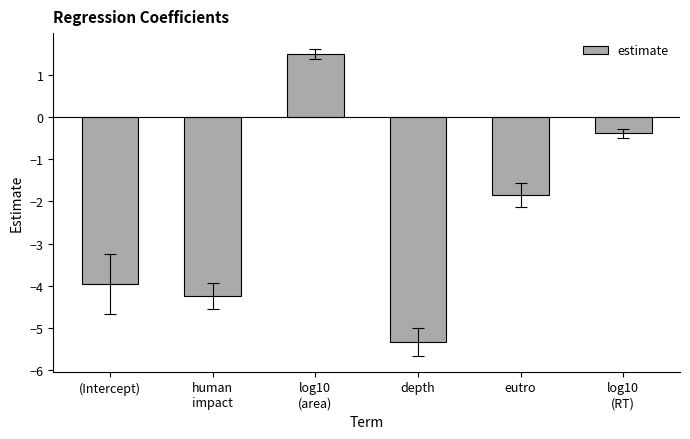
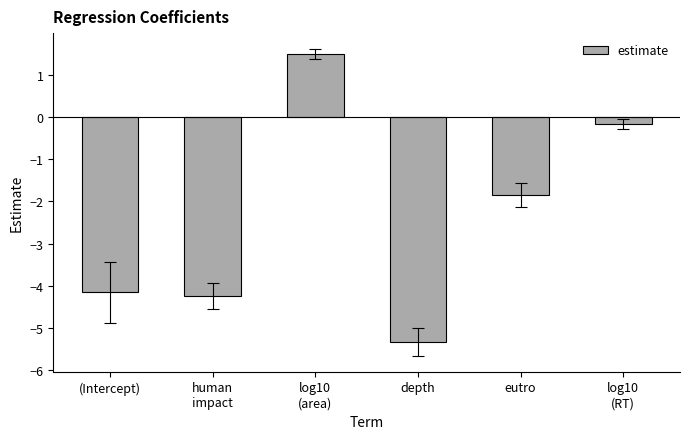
  {
    "estimate": {
-     "(Intercept)": -4.0,
+     "(Intercept)": -4.2,
      "human impact": -4.2,
      "log10 (area)": 1.5,
      "depth": -5.3,
      "eutro": -1.8,
-     "log10 (RT)": -0.4
+     "log10 (RT)": -0.2
    }
  }
